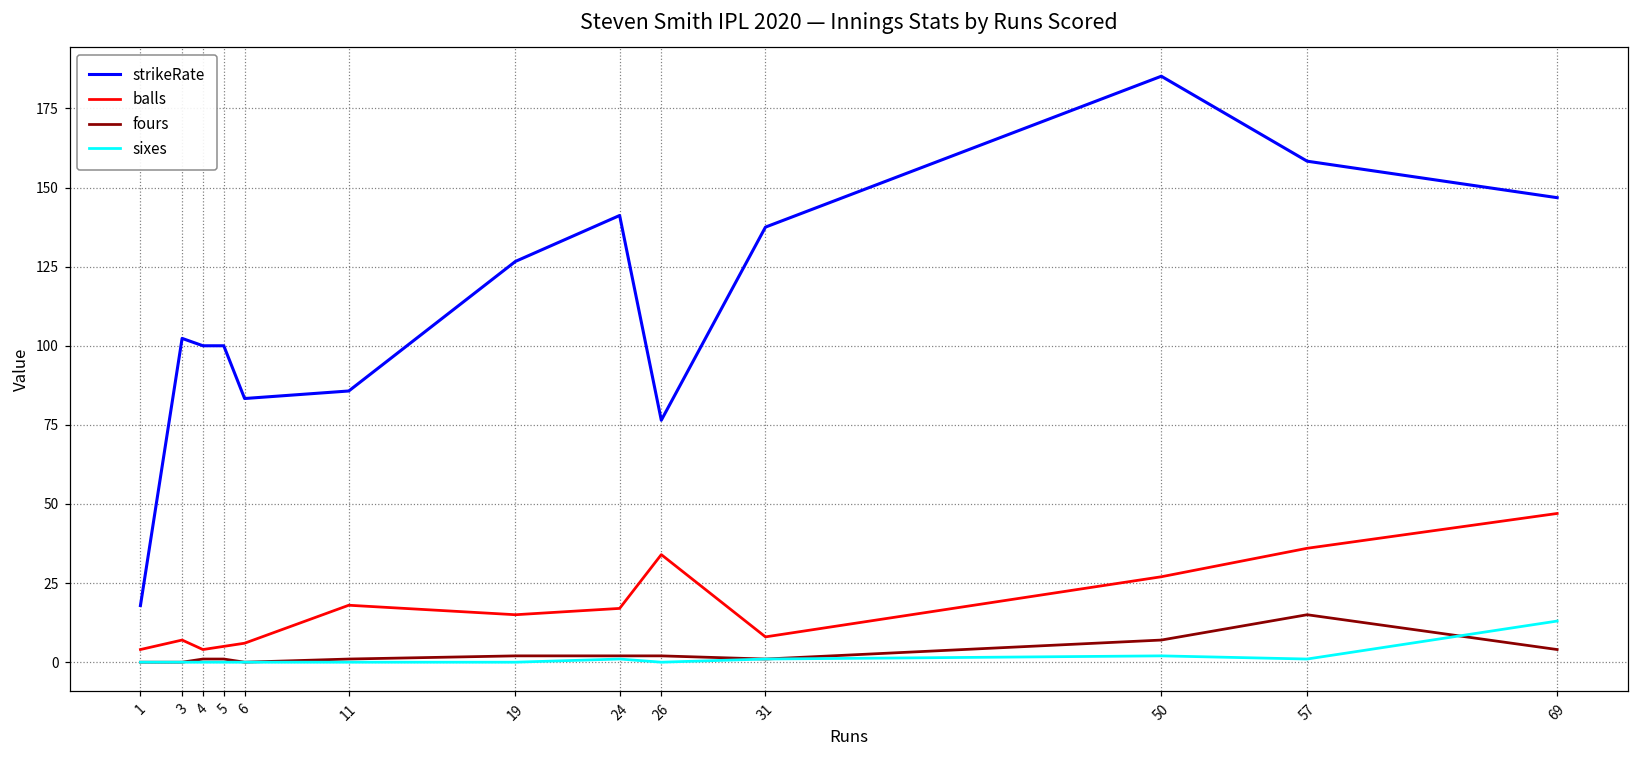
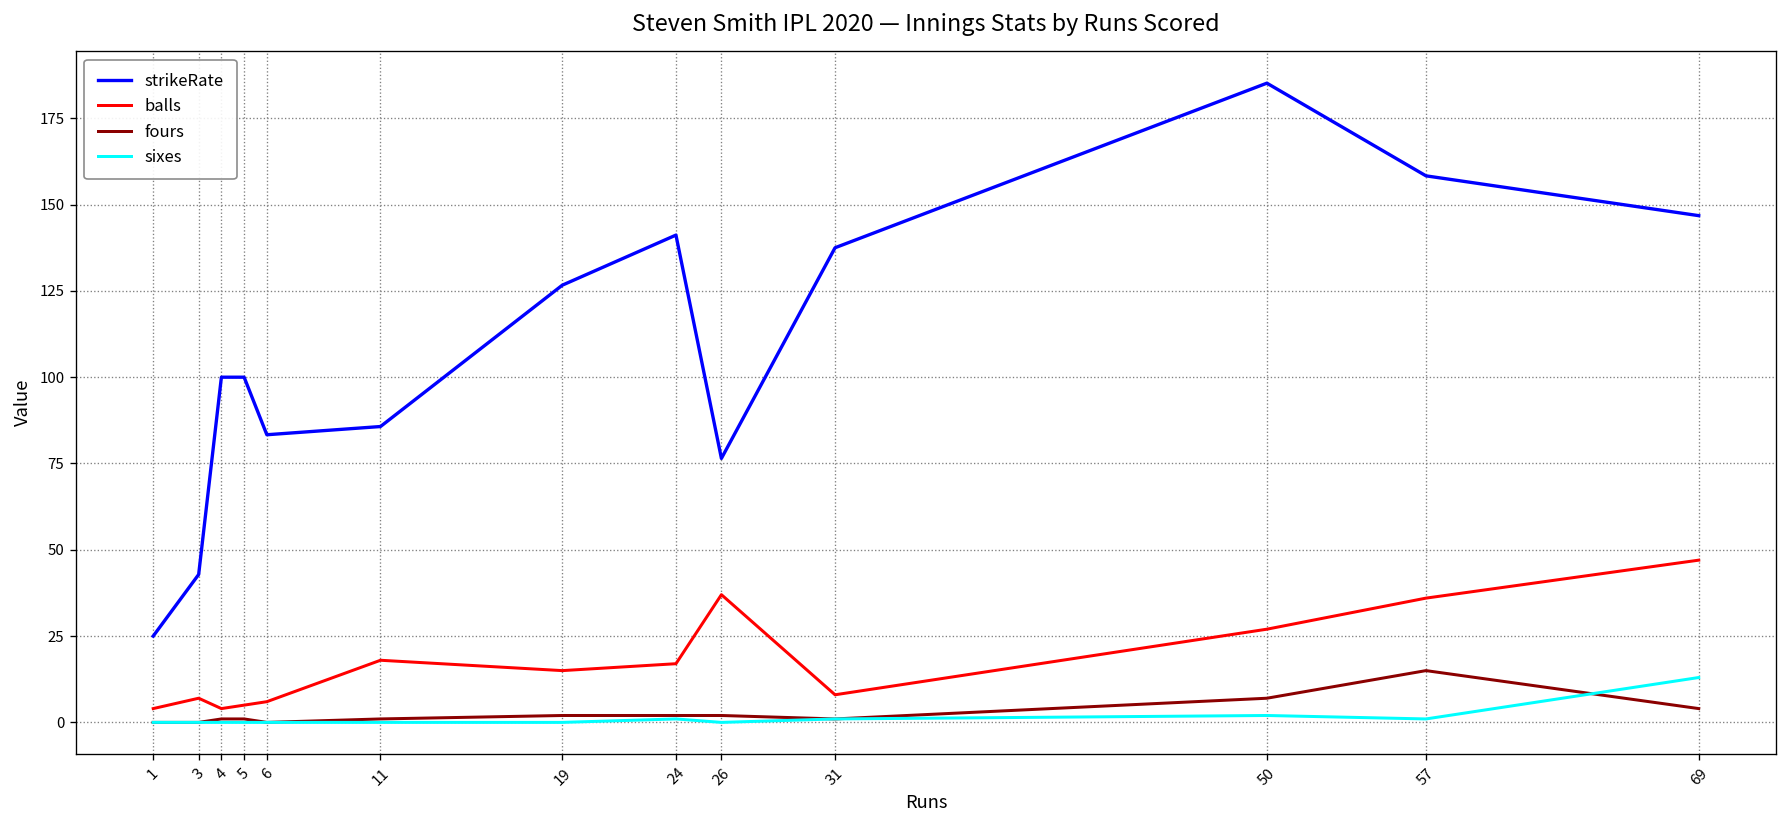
  {
    "strikeRate": {
-     "1": 18,
-     "3": 102,
+     "1": 25,
+     "3": 43,
      "4": 100,
      "5": 100,
      "6": 83,
      "11": 86,
      "19": 127,
      "24": 141,
      "26": 76,
      "31": 138,
      "50": 185,
      "57": 158,
      "69": 147
    },
    "balls": {
      "1": 4,
      "3": 7,
      "4": 4,
      "5": 5,
      "6": 6,
      "11": 18,
      "19": 15,
      "24": 17,
-     "26": 34,
+     "26": 37,
      "31": 8,
      "50": 27,
      "57": 36,
      "69": 47
    },
    "fours": {
      "4": 1,
      "5": 1,
      "11": 1,
      "19": 2,
      "24": 2,
      "26": 2,
      "50": 7,
      "57": 15,
      "69": 4
    },
    "sixes": {
      "4": 0,
      "5": 0,
      "11": 0,
      "19": 0,
      "24": 1,
      "26": 0,
      "50": 2,
      "57": 1,
      "69": 13
    }
  }
